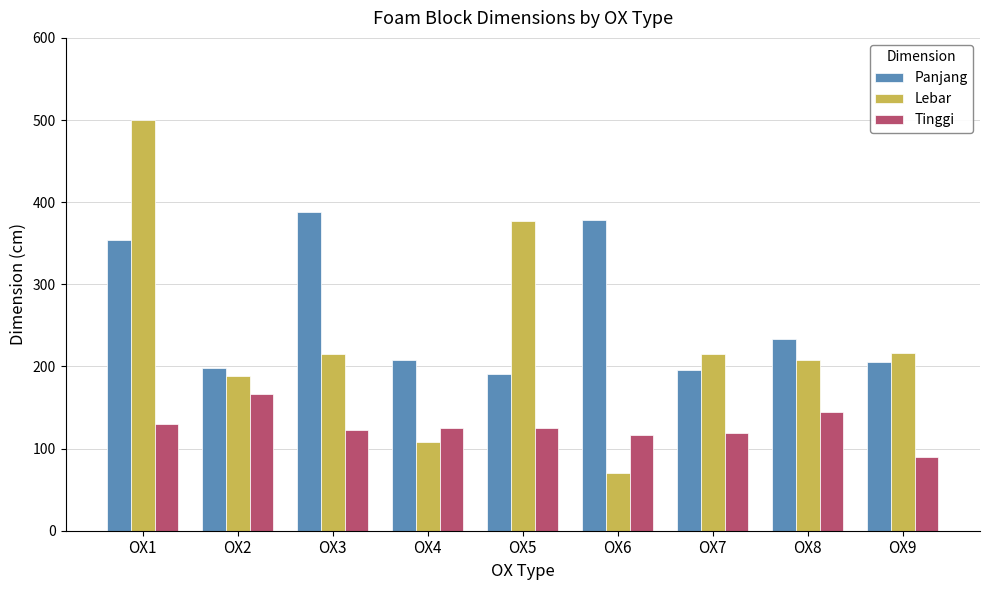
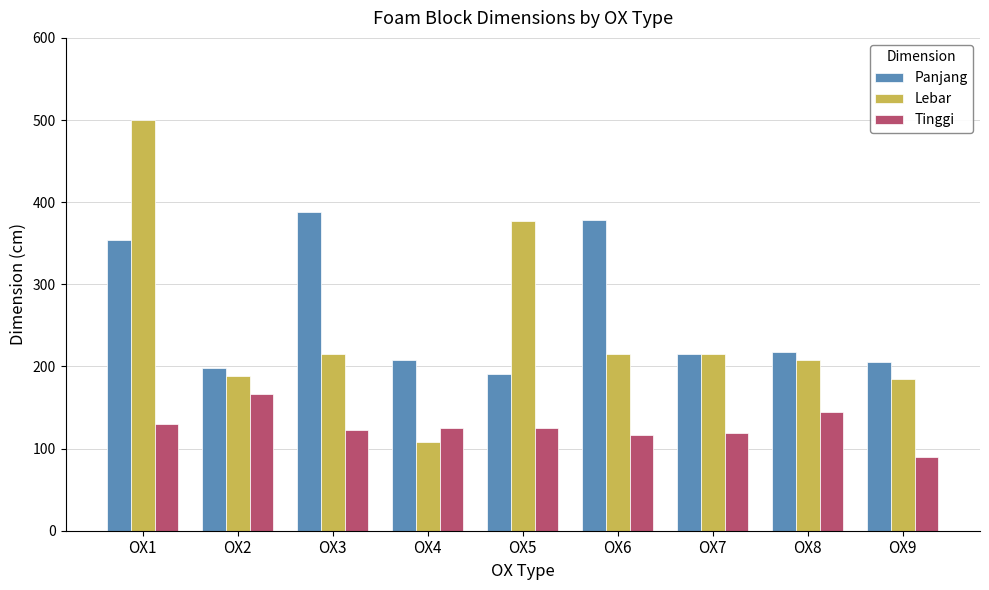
  {
    "Panjang": {
      "OX1": 350,
      "OX2": 200,
      "OX3": 390,
      "OX4": 210,
      "OX5": 190,
      "OX6": 380,
-     "OX7": 200,
-     "OX8": 230,
+     "OX7": 220,
+     "OX8": 220,
      "OX9": 210
    },
    "Lebar": {
      "OX1": 500,
      "OX2": 190,
      "OX3": 220,
      "OX4": 110,
      "OX5": 380,
-     "OX6": 70,
+     "OX6": 220,
      "OX7": 220,
      "OX8": 210,
-     "OX9": 220
+     "OX9": 190
    },
    "Tinggi": {
      "OX1": 130,
      "OX2": 170,
      "OX3": 120,
      "OX4": 130,
      "OX5": 130,
      "OX6": 120,
      "OX7": 120,
      "OX8": 150,
      "OX9": 90
    }
  }
